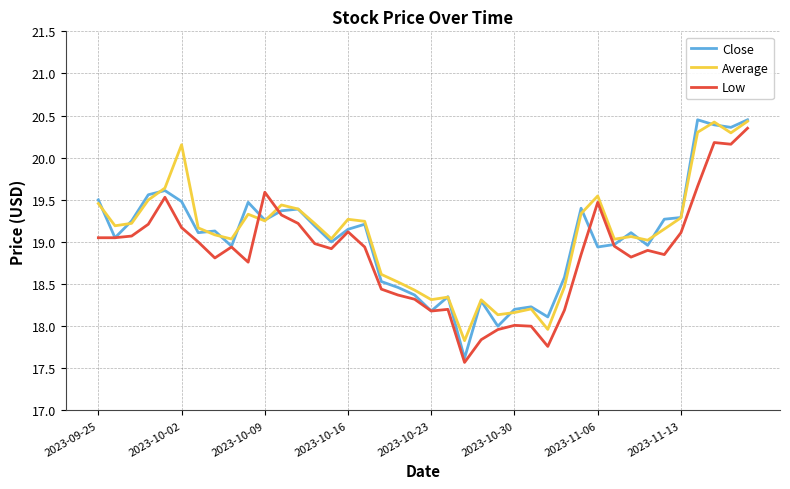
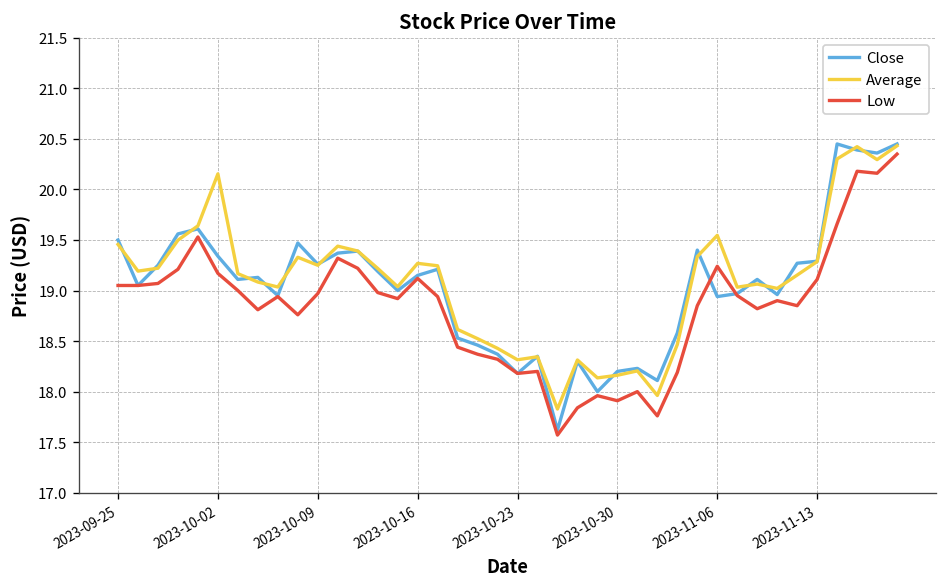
  {
    "Close": {
      "2023-09-25": 19.5,
-     "2023-10-02": 19.5,
+     "2023-10-02": 19.3,
      "2023-10-30": 18.2,
      "2023-11-06": 18.9
    },
    "Average": {
      "2023-09-25": 19.5,
      "2023-10-02": 20.2,
      "2023-10-16": 19.3,
      "2023-10-23": 18.3,
      "2023-10-30": 18.2,
      "2023-11-06": 19.5
    },
    "Low": {
      "2023-09-25": 19.1,
      "2023-10-02": 19.2,
-     "2023-10-09": 19.6,
-     "2023-10-30": 18.0,
-     "2023-11-06": 19.5,
+     "2023-10-09": 19.0,
+     "2023-10-30": 17.9,
+     "2023-11-06": 19.2,
      "2023-11-13": 19.1
    }
  }
